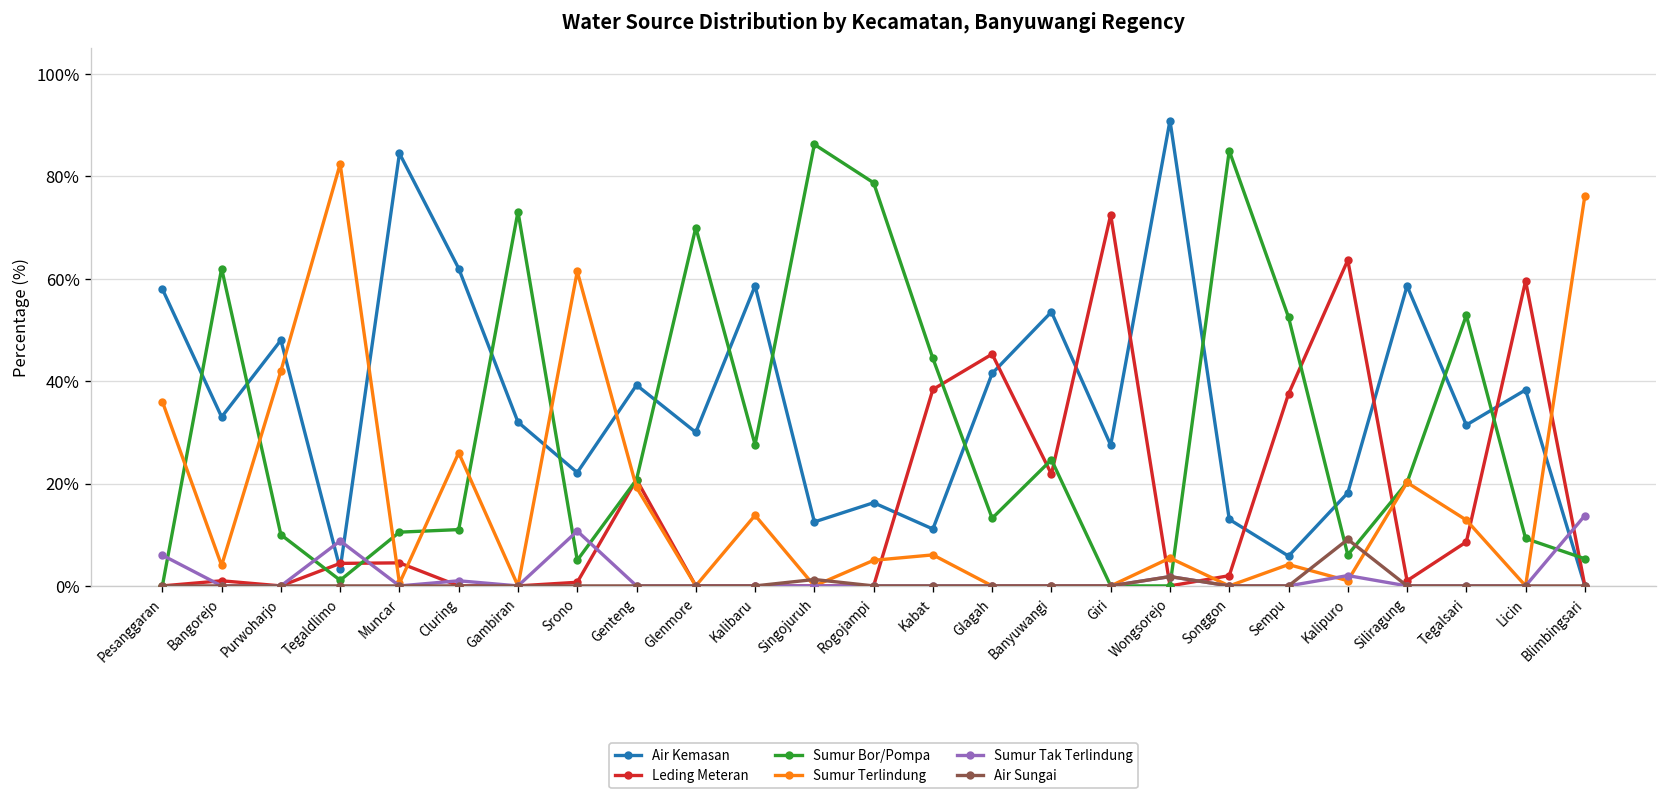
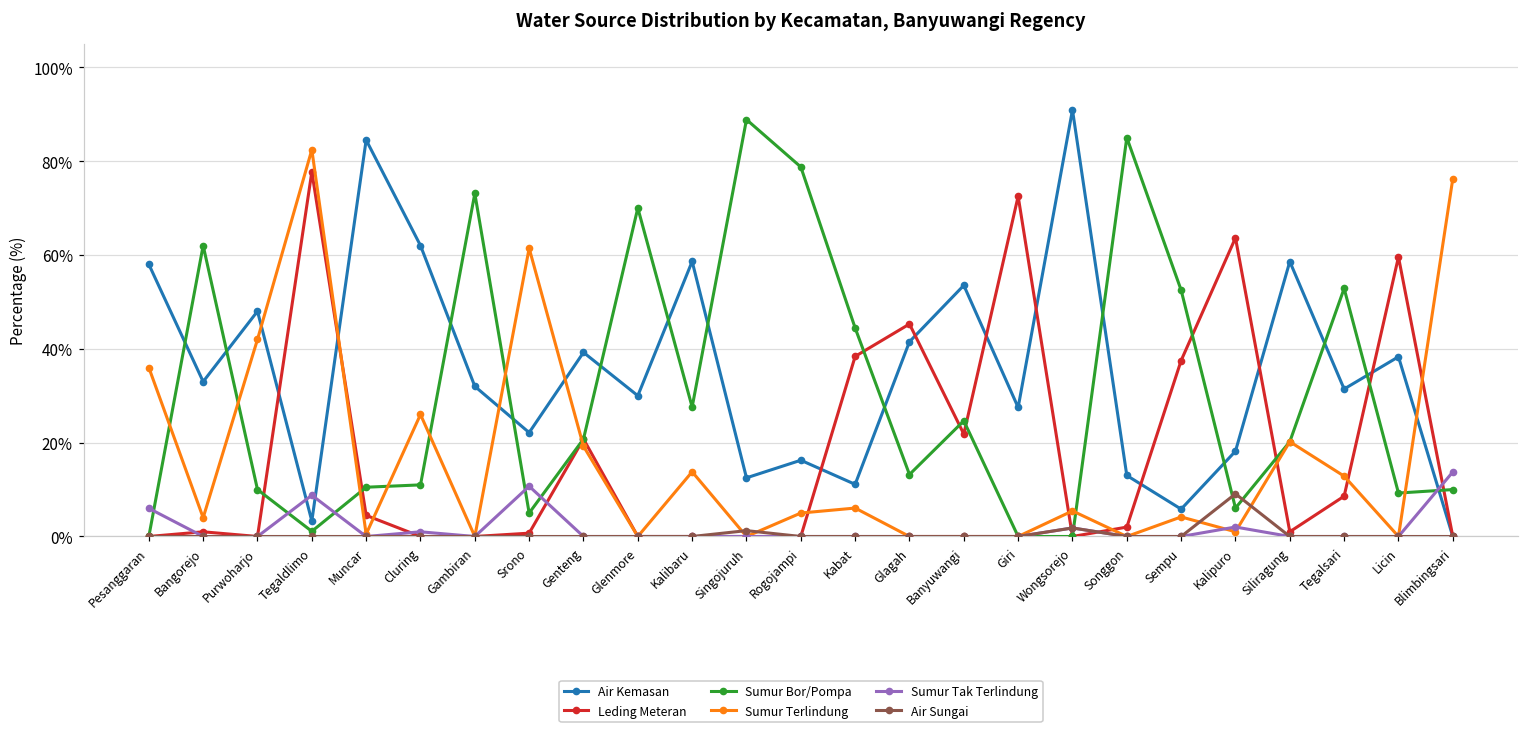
  {
    "Air Kemasan": {
      "Pesanggaran": "58%",
      "Bangorejo": "33%",
      "Purwoharjo": "48%",
      "Tegaldlimo": "3%",
      "Muncar": "85%",
      "Cluring": "62%",
      "Gambiran": "32%",
      "Srono": "22%",
      "Genteng": "39%",
      "Glenmore": "30%",
      "Kalibaru": "59%",
      "Singojuruh": "13%",
      "Rogojampi": "16%",
      "Kabat": "11%",
      "Glagah": "42%",
      "Banyuwangi": "54%",
      "Giri": "28%",
      "Wongsorejo": "91%",
      "Songgon": "13%",
      "Sempu": "6%",
      "Kalipuro": "18%",
      "Siliragung": "59%",
      "Tegalsari": "31%",
      "Licin": "38%"
    },
    "Leding Meteran": {
      "Bangorejo": "1%",
-     "Tegaldlimo": "4%",
+     "Tegaldlimo": "78%",
      "Muncar": "5%",
      "Srono": "1%",
      "Kabat": "38%",
      "Glagah": "45%",
      "Banyuwangi": "22%",
      "Giri": "73%",
      "Songgon": "2%",
      "Sempu": "38%",
      "Kalipuro": "64%",
      "Siliragung": "1%",
      "Tegalsari": "9%",
      "Licin": "60%"
    },
    "Sumur Bor/Pompa": {
      "Bangorejo": "62%",
      "Purwoharjo": "10%",
      "Tegaldlimo": "1%",
      "Muncar": "11%",
      "Cluring": "11%",
      "Gambiran": "73%",
      "Srono": "5%",
      "Glenmore": "70%",
      "Kalibaru": "28%",
-     "Singojuruh": "86%",
+     "Singojuruh": "89%",
      "Rogojampi": "79%",
      "Kabat": "44%",
      "Glagah": "13%",
      "Banyuwangi": "25%",
      "Songgon": "85%",
      "Sempu": "53%",
      "Kalipuro": "6%",
      "Tegalsari": "53%",
      "Licin": "9%",
-     "Blimbingsari": "5%"
+     "Blimbingsari": "10%"
    },
    "Sumur Terlindung": {
      "Pesanggaran": "36%",
      "Bangorejo": "4%",
      "Purwoharjo": "42%",
      "Tegaldlimo": "82%",
      "Cluring": "26%",
      "Srono": "61%",
      "Genteng": "19%",
      "Kalibaru": "14%",
      "Rogojampi": "5%",
      "Kabat": "6%",
      "Wongsorejo": "5%",
      "Sempu": "4%",
      "Kalipuro": "1%",
      "Tegalsari": "13%",
      "Blimbingsari": "76%"
    },
    "Sumur Tak Terlindung": {
      "Pesanggaran": "6%",
      "Tegaldlimo": "9%",
      "Cluring": "1%",
      "Srono": "11%",
      "Kalipuro": "2%",
      "Blimbingsari": "14%"
    },
    "Air Sungai": {
      "Tegaldlimo": "0%",
      "Srono": "0%",
      "Singojuruh": "1%",
      "Kalipuro": "9%"
    }
  }
